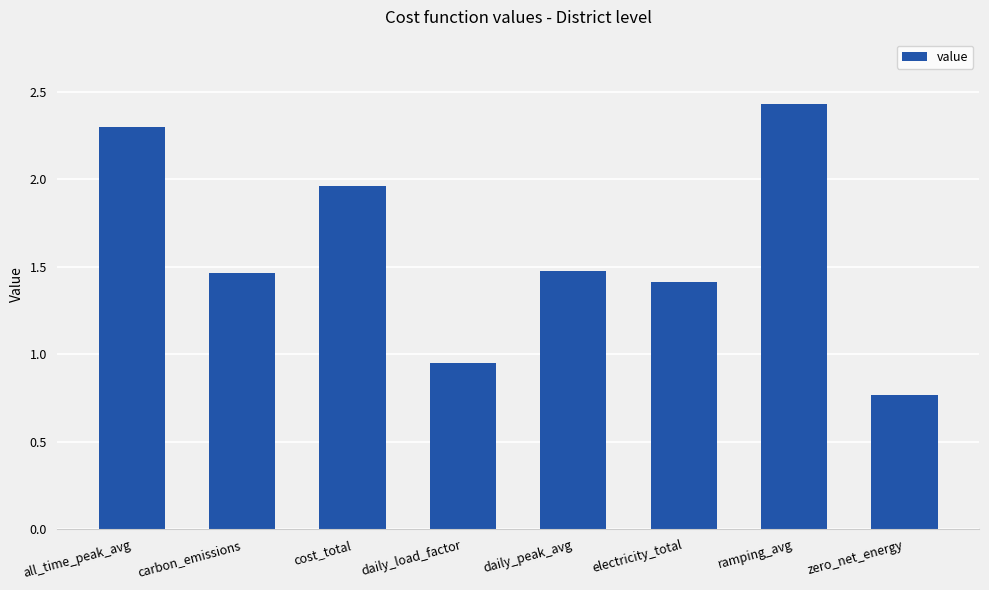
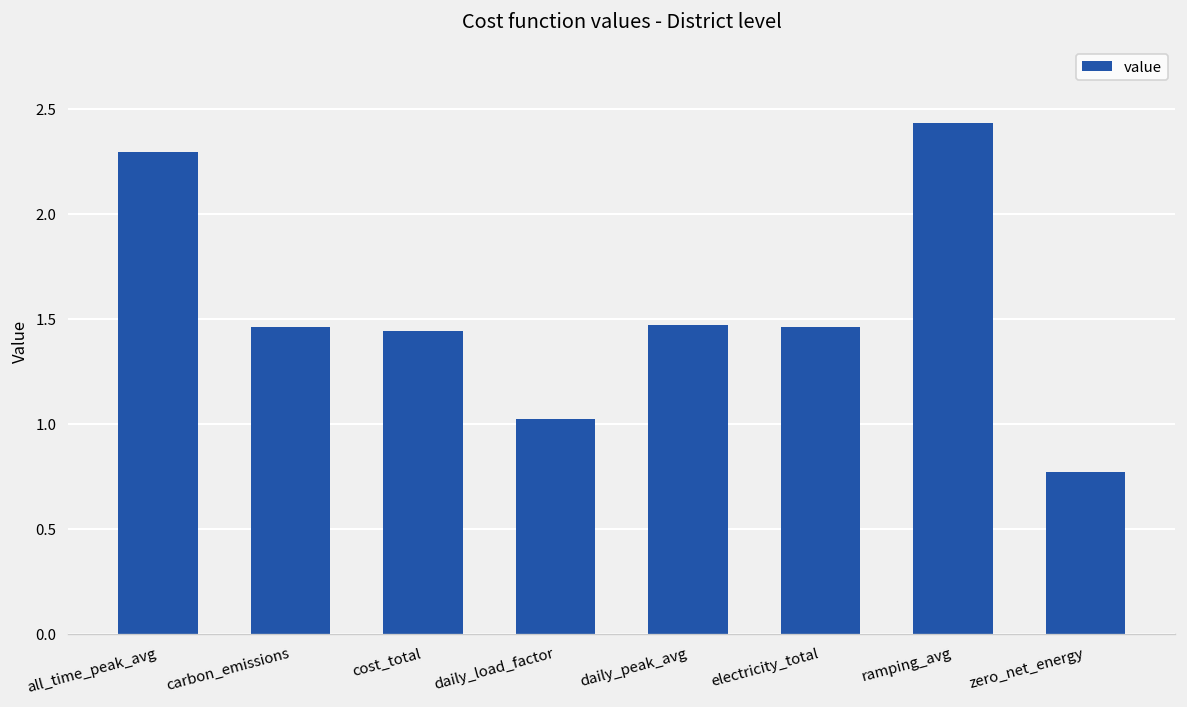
  {
    "all_time_peak_avg": 2.30,
    "carbon_emissions": 1.46,
-   "cost_total": 1.96,
-   "daily_load_factor": 0.95,
+   "cost_total": 1.44,
+   "daily_load_factor": 1.02,
    "daily_peak_avg": 1.47,
-   "electricity_total": 1.41,
+   "electricity_total": 1.46,
    "ramping_avg": 2.43,
    "zero_net_energy": 0.77
  }
